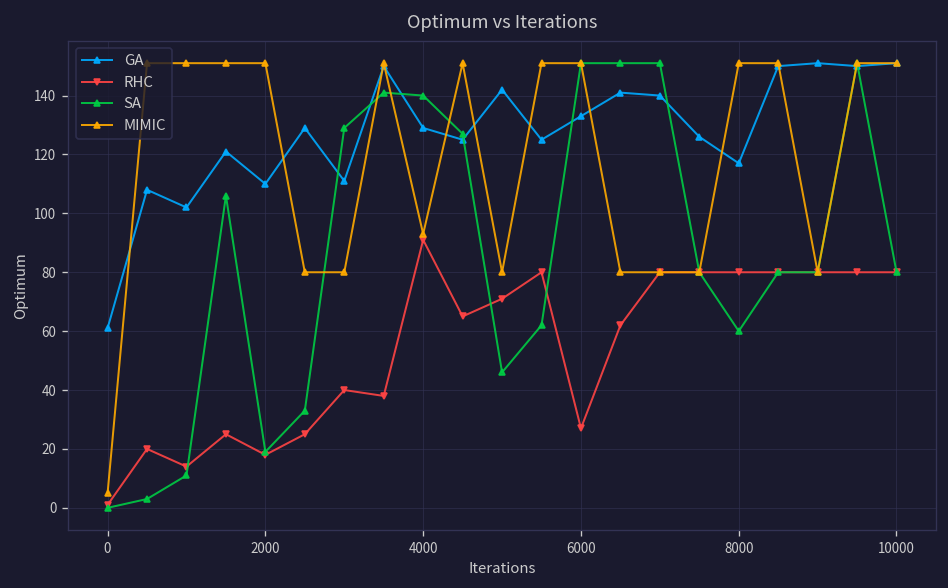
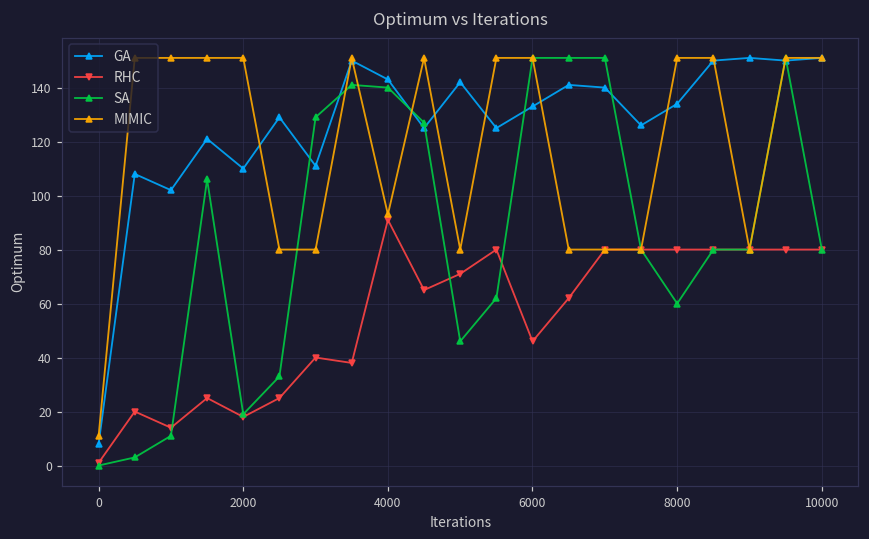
  {
    "GA": {
-     "0": 61,
+     "0": 8,
      "2000": 110,
-     "4000": 129,
+     "4000": 143,
      "6000": 133,
-     "8000": 117
+     "8000": 134
    },
    "RHC": {
      "4000": 91,
-     "6000": 27,
+     "6000": 46,
      "8000": 80
    },
    "SA": {
      "4000": 140,
      "8000": 60
    },
    "MIMIC": {
-     "0": 5,
+     "0": 11,
      "2000": 151,
      "4000": 93,
      "8000": 151
    }
  }
